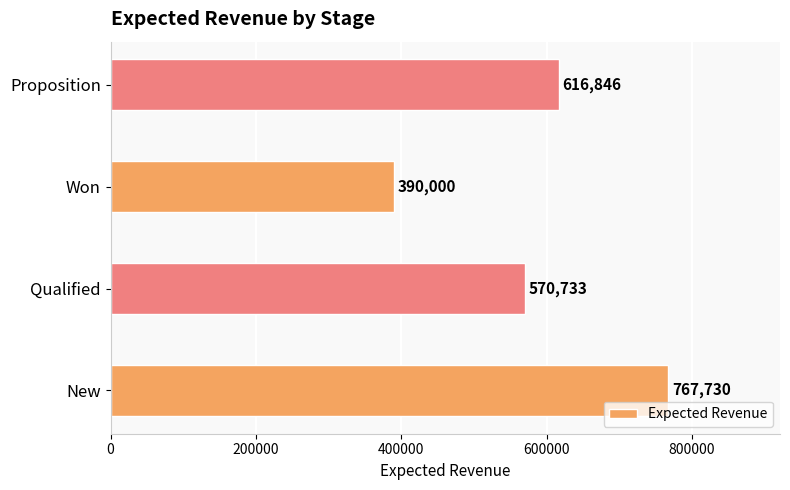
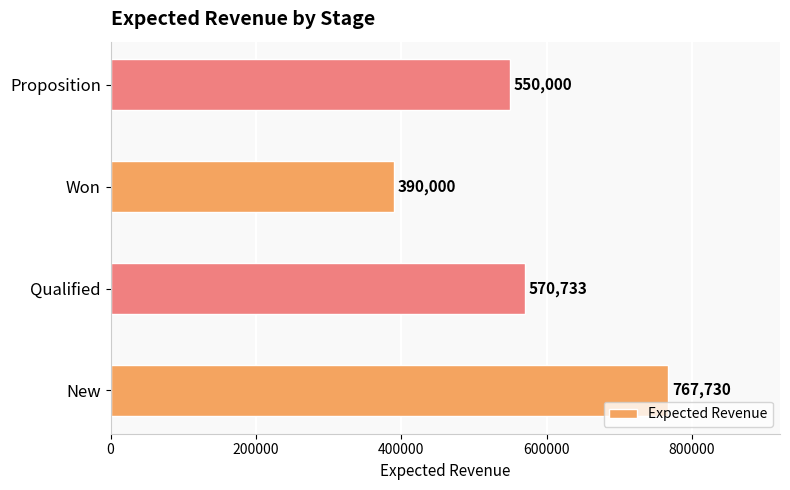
  {
-   "Proposition": "616,846",
+   "Proposition": "550,000",
    "Won": "390,000",
    "Qualified": "570,733",
    "New": "767,730"
  }
